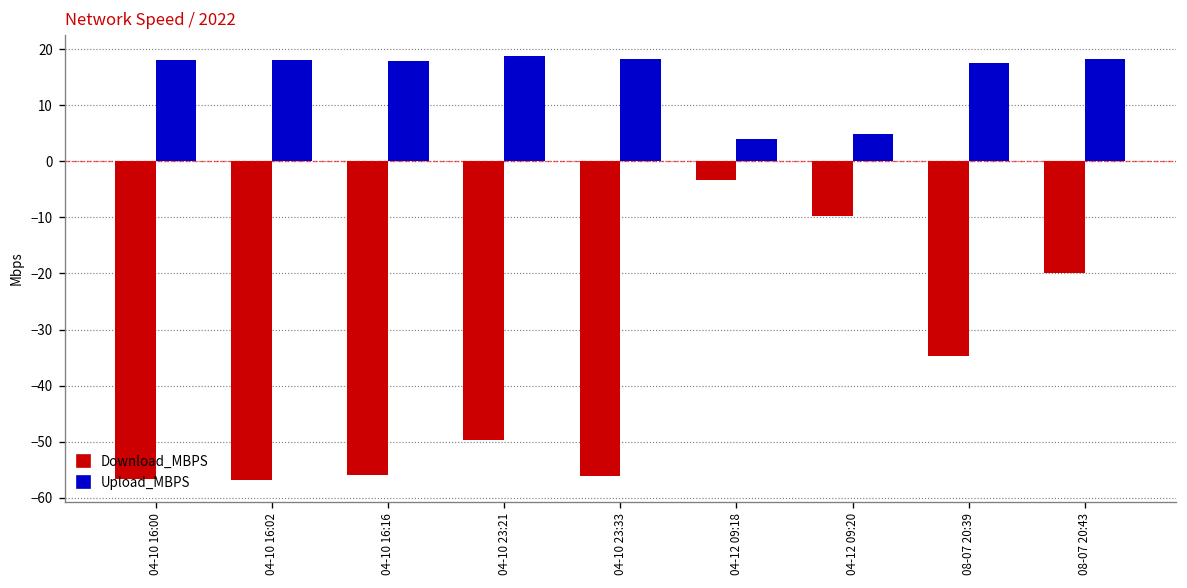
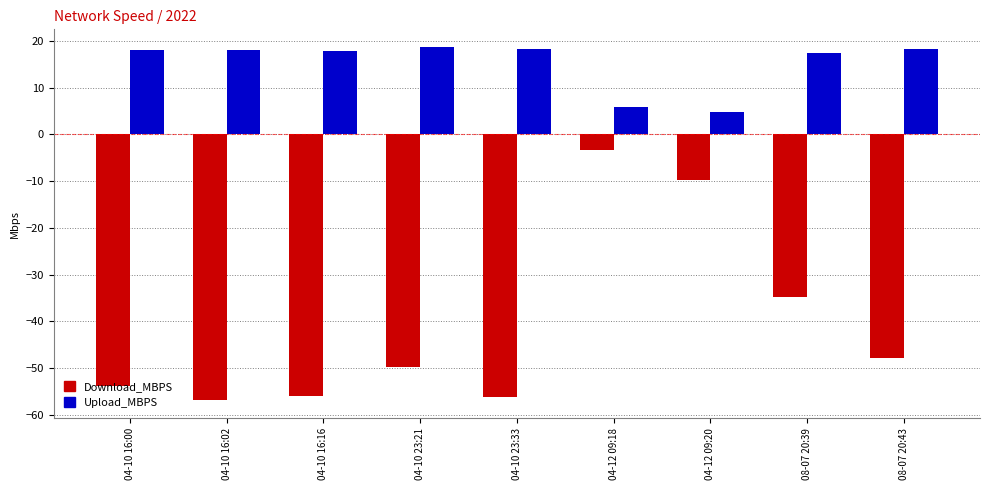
  {
    "Download_MBPS": {
-     "04-10 16:00": -57,
+     "04-10 16:00": -54,
      "04-10 16:02": -57,
      "04-10 16:16": -56,
      "04-10 23:21": -50,
      "04-10 23:33": -56,
      "04-12 09:18": -3,
      "04-12 09:20": -10,
      "08-07 20:39": -35,
-     "08-07 20:43": -20
+     "08-07 20:43": -48
    },
    "Upload_MBPS": {
      "04-10 16:00": 18,
      "04-10 16:02": 18,
      "04-10 16:16": 18,
      "04-10 23:21": 19,
      "04-10 23:33": 18,
-     "04-12 09:18": 4,
+     "04-12 09:18": 6,
      "04-12 09:20": 5,
      "08-07 20:39": 18,
      "08-07 20:43": 18
    }
  }
